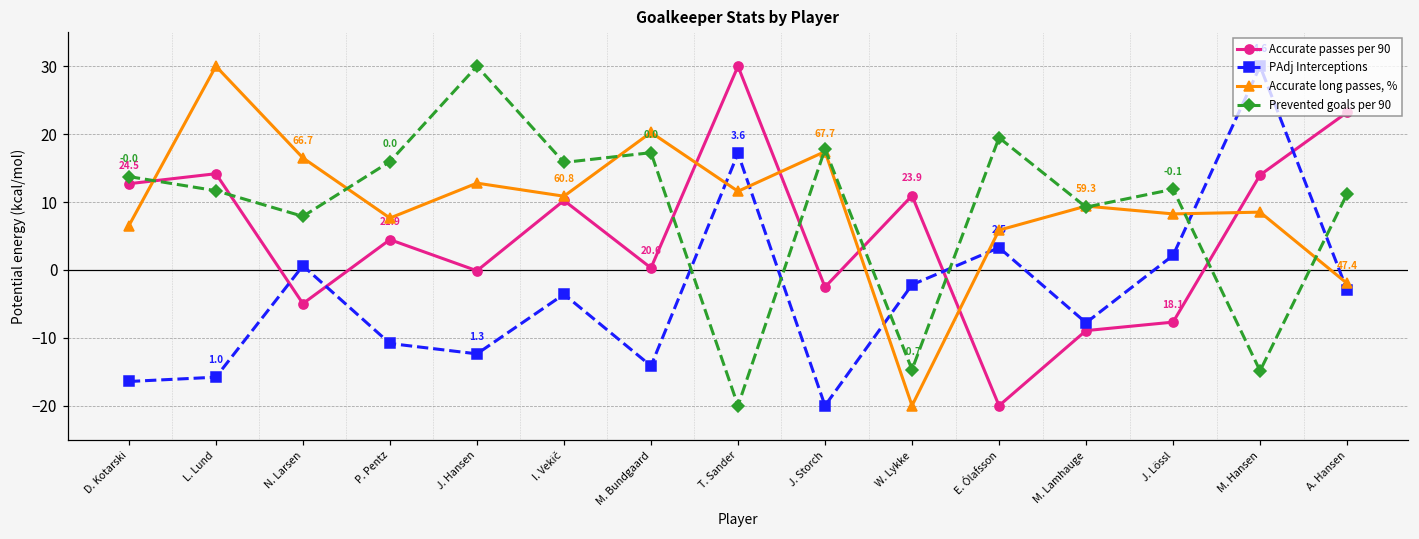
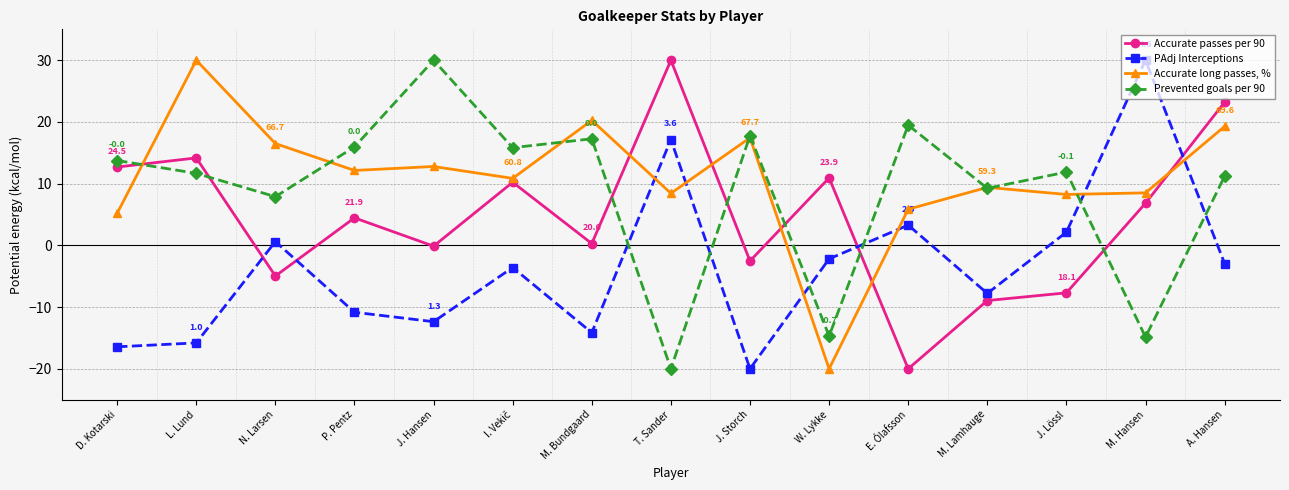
  {
    "Accurate passes per 90": {
      "D. Kotarski": 13,
      "L. Lund": 14,
      "N. Larsen": -5,
      "P. Pentz": 4,
      "J. Hansen": 0,
      "I. Vekič": 10,
      "T. Sander": 30,
      "J. Storch": -3,
      "E. Ólafsson": -20,
      "M. Lamhauge": -9,
-     "M. Hansen": 14,
+     "M. Hansen": 7,
      "A. Hansen": 23
    },
    "PAdj Interceptions": {
      "D. Kotarski": -16,
      "N. Larsen": 1,
      "P. Pentz": -11,
      "I. Vekič": -4,
      "M. Bundgaard": -14,
      "J. Storch": -20,
      "W. Lykke": -2,
      "E. Ólafsson": 3,
      "M. Lamhauge": -8,
      "J. Lössl": 2,
      "A. Hansen": -3
    },
    "Accurate long passes, %": {
-     "D. Kotarski": 7,
-     "P. Pentz": 8,
-     "T. Sander": 12,
-     "A. Hansen": 47.4
+     "D. Kotarski": 5,
+     "P. Pentz": 12,
+     "T. Sander": 8,
+     "A. Hansen": 69.6
    },
    "Prevented goals per 90": {
      "L. Lund": 12,
      "N. Larsen": 8,
      "J. Hansen": 30,
      "M. Bundgaard": 17,
      "T. Sander": -20,
      "E. Ólafsson": 19,
      "M. Hansen": -15,
      "A. Hansen": 11
    }
  }
